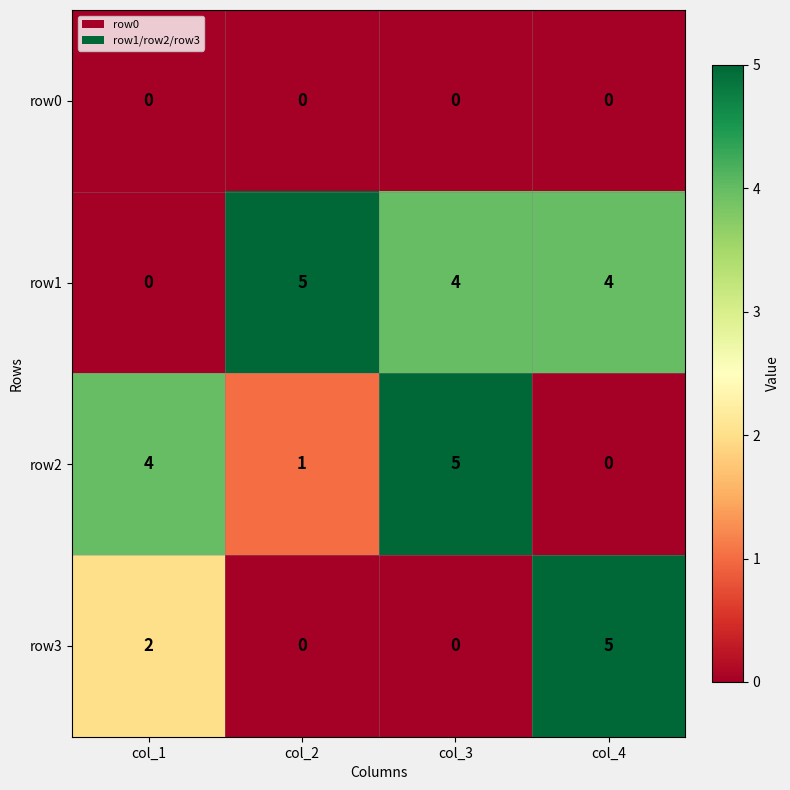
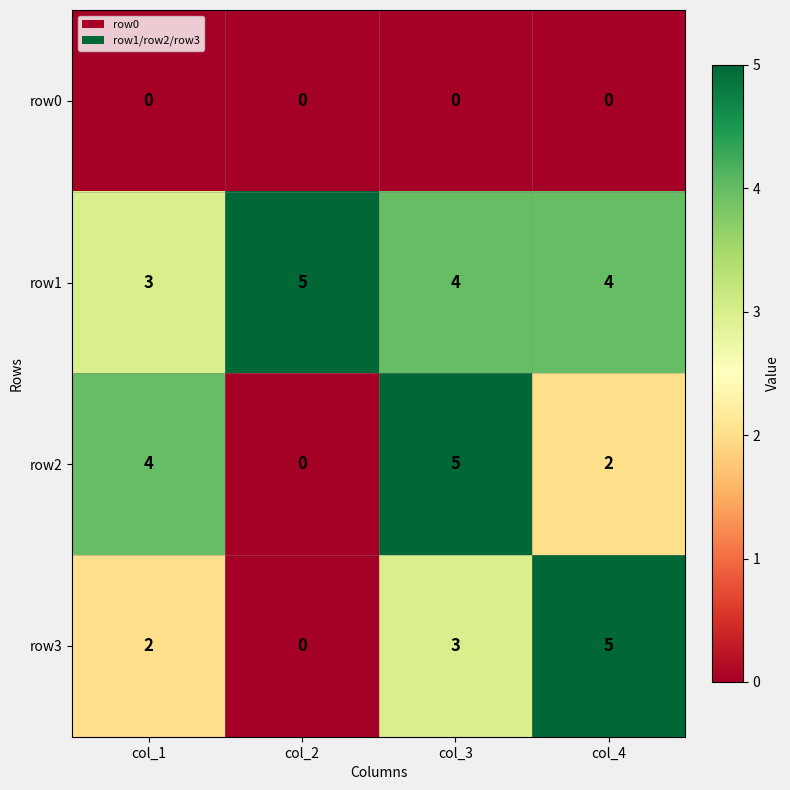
  {
    "row0": {
      "col_1": 0,
      "col_2": 0,
      "col_3": 0,
      "col_4": 0
    },
    "row1": {
-     "col_1": 0,
+     "col_1": 3,
      "col_2": 5,
      "col_3": 4,
      "col_4": 4
    },
    "row2": {
      "col_1": 4,
-     "col_2": 1,
+     "col_2": 0,
      "col_3": 5,
-     "col_4": 0
+     "col_4": 2
    },
    "row3": {
      "col_1": 2,
      "col_2": 0,
-     "col_3": 0,
+     "col_3": 3,
      "col_4": 5
    }
  }
